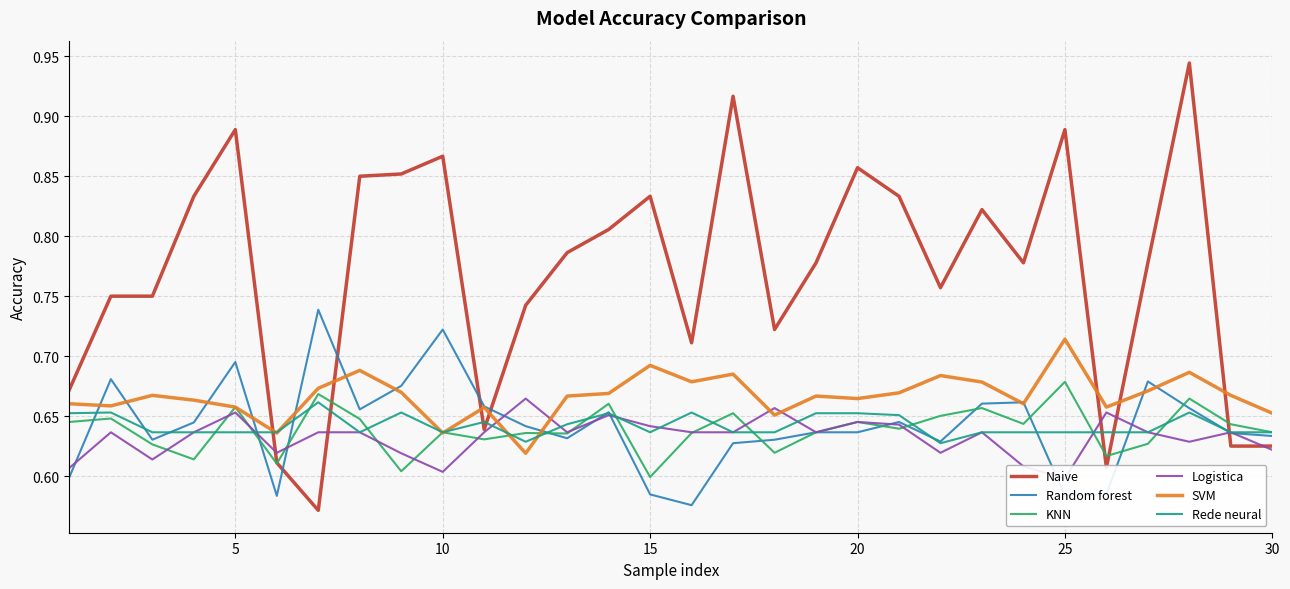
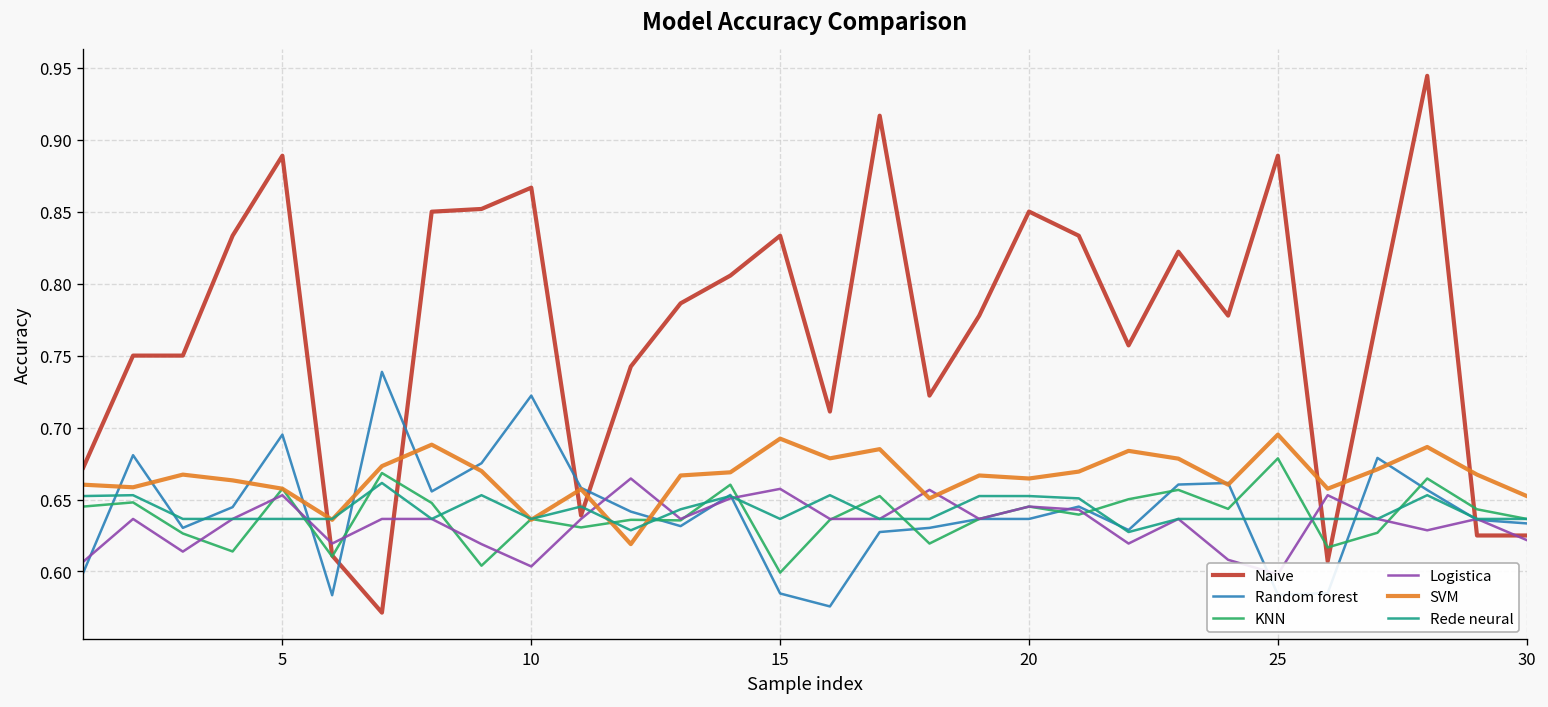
  {
    "Naive": {
      "5": 0.889,
      "10": 0.867,
      "15": 0.833,
-     "20": 0.857,
+     "20": 0.850,
      "25": 0.889,
      "30": 0.625
    },
    "Random forest": {
      "5": 0.695,
      "10": 0.722,
      "15": 0.585,
      "20": 0.637,
      "30": 0.633
    },
    "Logistica": {
      "5": 0.653,
      "10": 0.604,
-     "15": 0.642,
+     "15": 0.657,
      "30": 0.622
    },
    "SVM": {
      "15": 0.692,
      "20": 0.665,
-     "25": 0.714,
+     "25": 0.695,
      "30": 0.652
    }
  }
